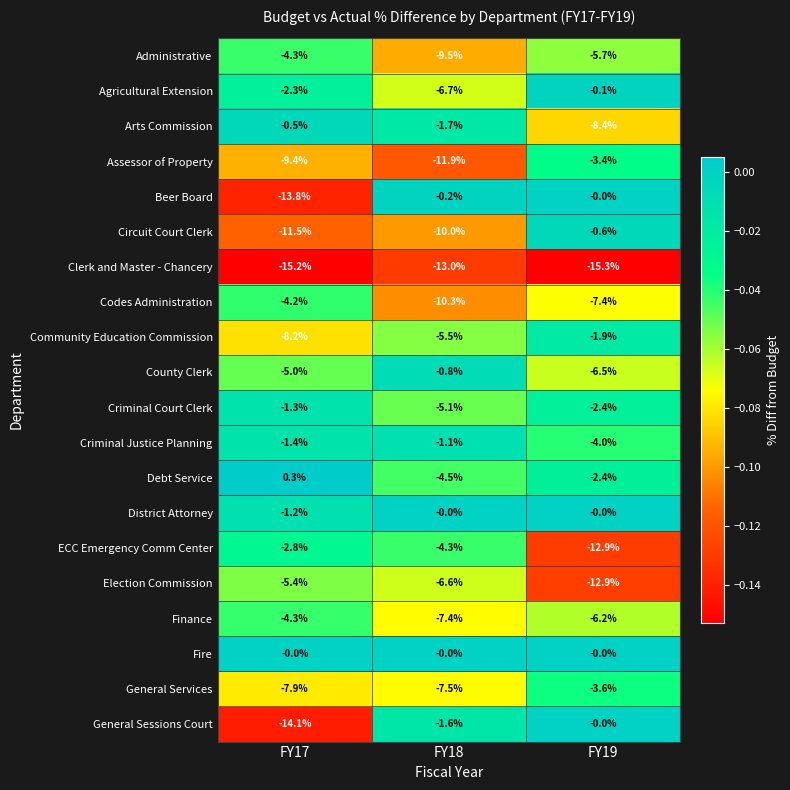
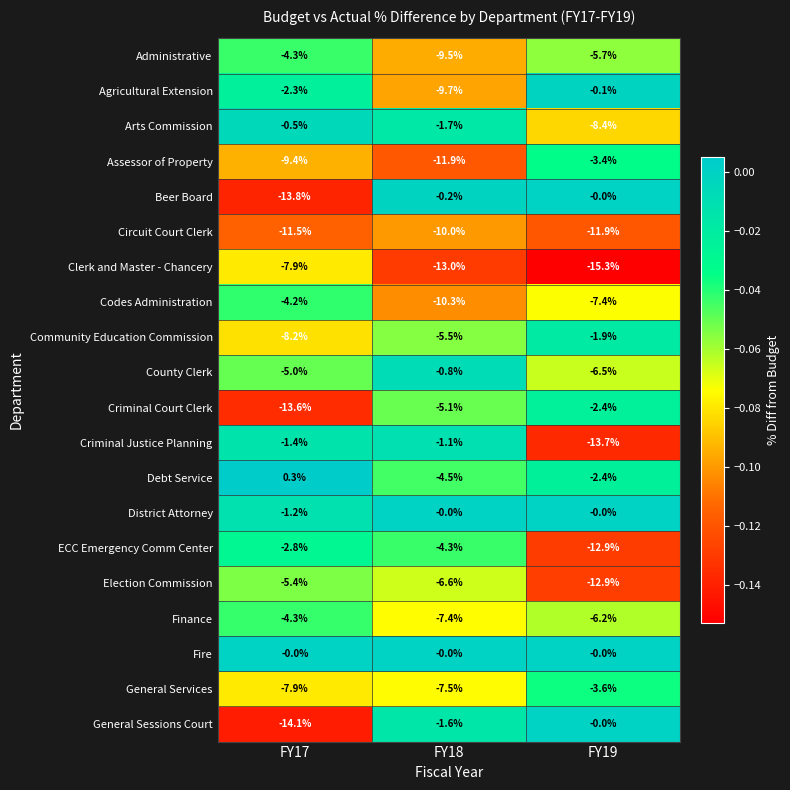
  {
    "Administrative": {
      "FY17": "-4.3%",
      "FY18": "-9.5%",
      "FY19": "-5.7%"
    },
    "Agricultural Extension": {
      "FY17": "-2.3%",
-     "FY18": "-6.7%",
+     "FY18": "-9.7%",
      "FY19": "-0.1%"
    },
    "Arts Commission": {
      "FY17": "-0.5%",
      "FY18": "-1.7%",
      "FY19": "-8.4%"
    },
    "Assessor of Property": {
      "FY17": "-9.4%",
      "FY18": "-11.9%",
      "FY19": "-3.4%"
    },
    "Beer Board": {
      "FY17": "-13.8%",
      "FY18": "-0.2%",
      "FY19": "-0.0%"
    },
    "Circuit Court Clerk": {
      "FY17": "-11.5%",
      "FY18": "-10.0%",
-     "FY19": "-0.6%"
+     "FY19": "-11.9%"
    },
    "Clerk and Master - Chancery": {
-     "FY17": "-15.2%",
+     "FY17": "-7.9%",
      "FY18": "-13.0%",
      "FY19": "-15.3%"
    },
    "Codes Administration": {
      "FY17": "-4.2%",
      "FY18": "-10.3%",
      "FY19": "-7.4%"
    },
    "Community Education Commission": {
      "FY17": "-8.2%",
      "FY18": "-5.5%",
      "FY19": "-1.9%"
    },
    "County Clerk": {
      "FY17": "-5.0%",
      "FY18": "-0.8%",
      "FY19": "-6.5%"
    },
    "Criminal Court Clerk": {
-     "FY17": "-1.3%",
+     "FY17": "-13.6%",
      "FY18": "-5.1%",
      "FY19": "-2.4%"
    },
    "Criminal Justice Planning": {
      "FY17": "-1.4%",
      "FY18": "-1.1%",
-     "FY19": "-4.0%"
+     "FY19": "-13.7%"
    },
    "Debt Service": {
      "FY17": "0.3%",
      "FY18": "-4.5%",
      "FY19": "-2.4%"
    },
    "District Attorney": {
      "FY17": "-1.2%",
      "FY18": "-0.0%",
      "FY19": "-0.0%"
    },
    "ECC Emergency Comm Center": {
      "FY17": "-2.8%",
      "FY18": "-4.3%",
      "FY19": "-12.9%"
    },
    "Election Commission": {
      "FY17": "-5.4%",
      "FY18": "-6.6%",
      "FY19": "-12.9%"
    },
    "Finance": {
      "FY17": "-4.3%",
      "FY18": "-7.4%",
      "FY19": "-6.2%"
    },
    "Fire": {
      "FY17": "-0.0%",
      "FY18": "-0.0%",
      "FY19": "-0.0%"
    },
    "General Services": {
      "FY17": "-7.9%",
      "FY18": "-7.5%",
      "FY19": "-3.6%"
    },
    "General Sessions Court": {
      "FY17": "-14.1%",
      "FY18": "-1.6%",
      "FY19": "-0.0%"
    }
  }
